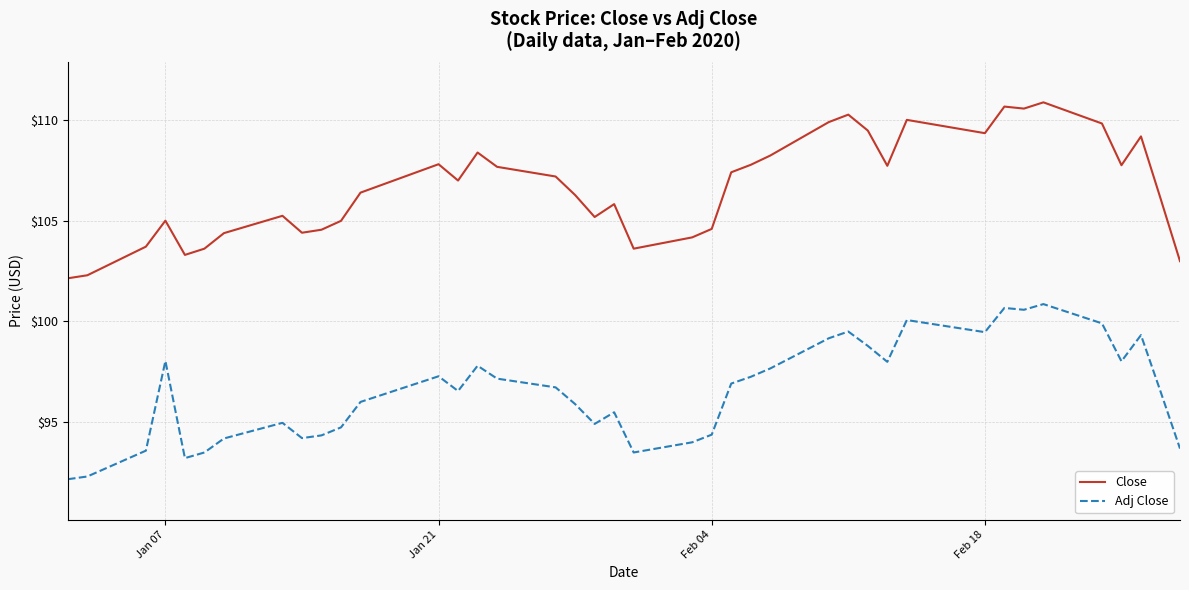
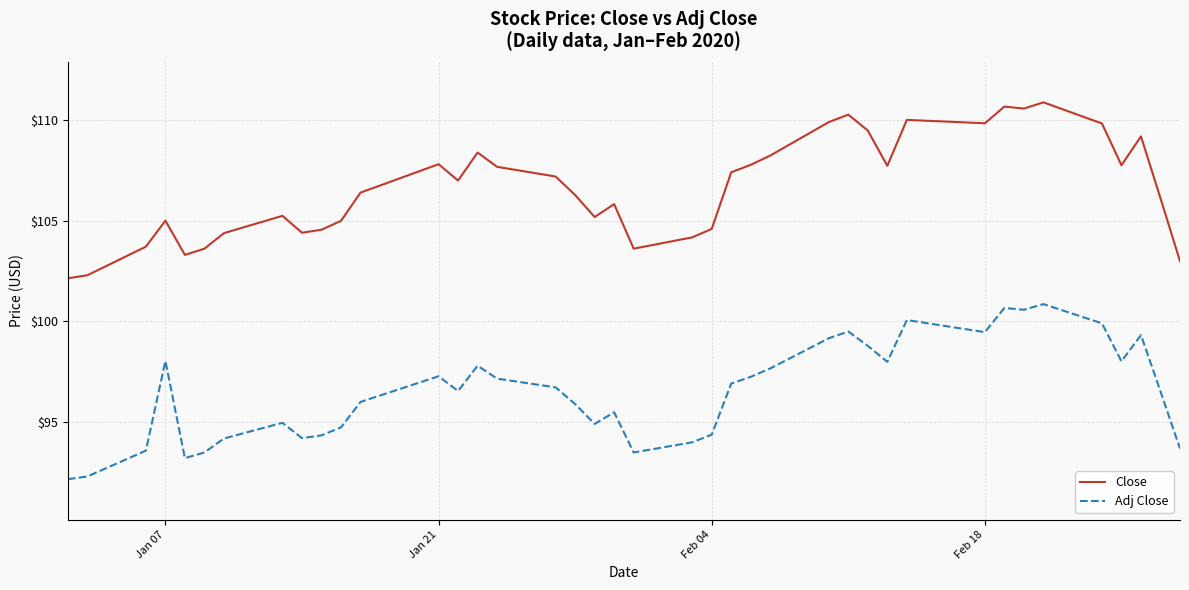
  {
    "Close": {
      "Jan 07": "$105.0",
      "Jan 21": "$107.8",
      "Feb 04": "$104.6",
-     "Feb 18": "$109.3"
+     "Feb 18": "$109.8"
    },
    "Adj Close": {
      "Jan 07": "$98.0",
      "Jan 21": "$97.3",
      "Feb 04": "$94.4",
      "Feb 18": "$99.5"
    }
  }
